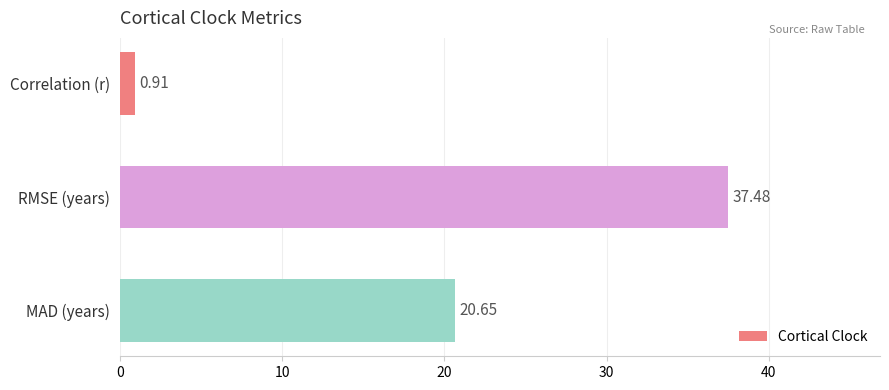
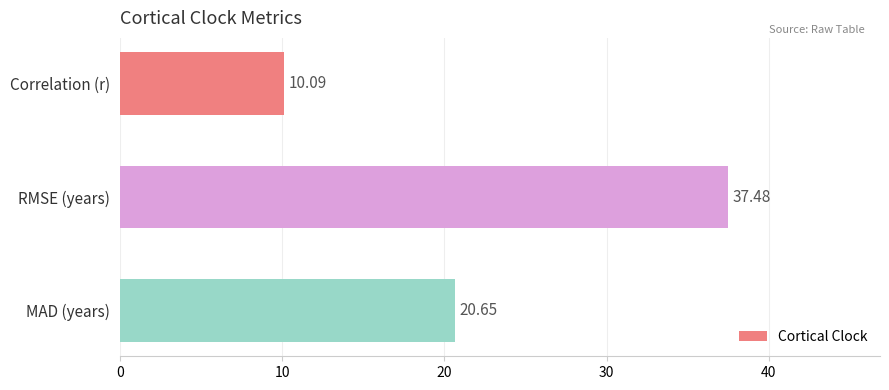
  {
-   "Correlation (r)": 0.91,
+   "Correlation (r)": 10.09,
    "RMSE (years)": 37.48,
    "MAD (years)": 20.65
  }
